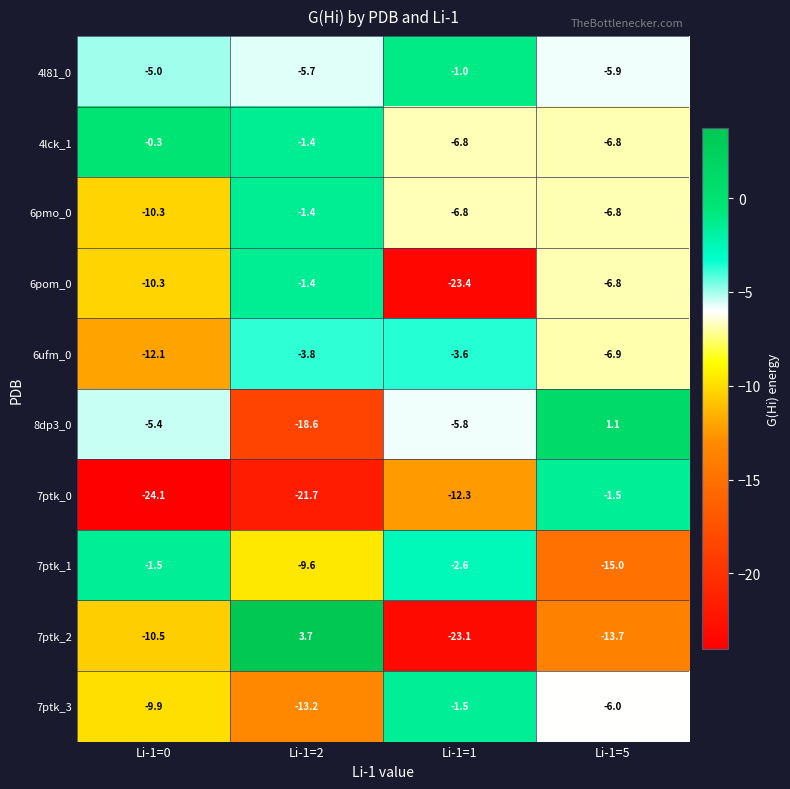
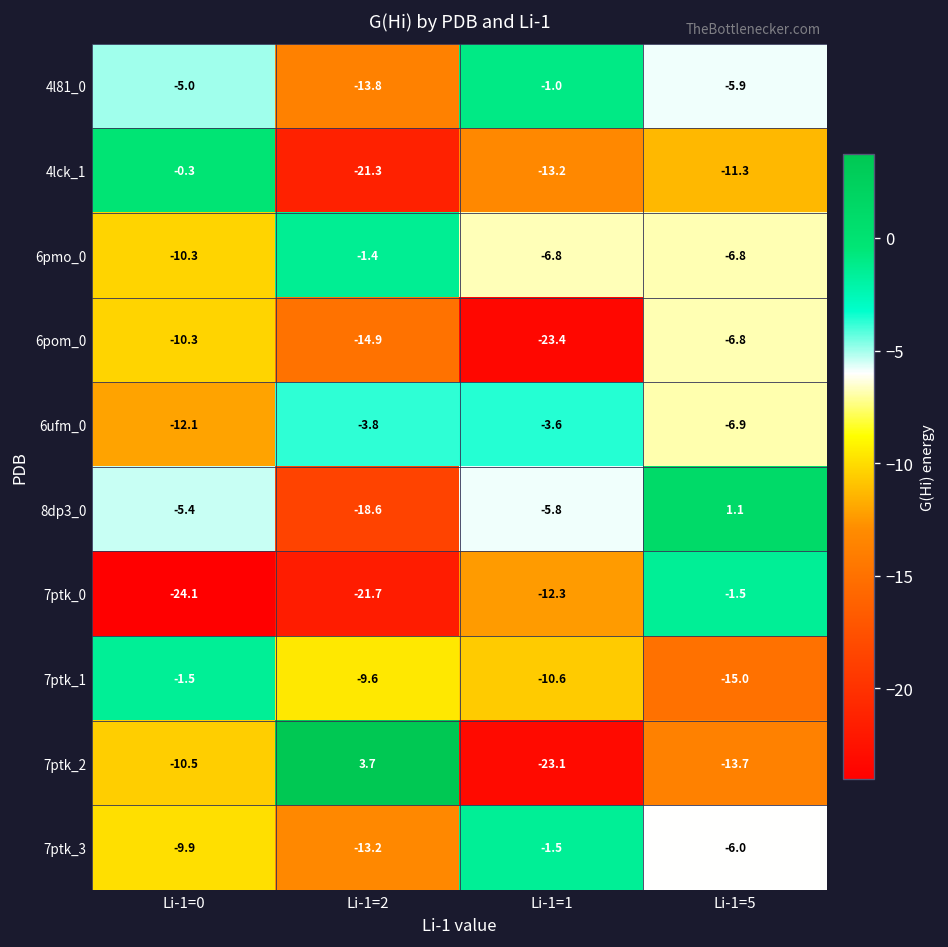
  {
    "4l81_0": {
      "Li-1=0": -5.0,
-     "Li-1=2": -5.7,
+     "Li-1=2": -13.8,
      "Li-1=1": -1.0,
      "Li-1=5": -5.9
    },
    "4lck_1": {
      "Li-1=0": -0.3,
-     "Li-1=2": -1.4,
-     "Li-1=1": -6.8,
-     "Li-1=5": -6.8
+     "Li-1=2": -21.3,
+     "Li-1=1": -13.2,
+     "Li-1=5": -11.3
    },
    "6pmo_0": {
      "Li-1=0": -10.3,
      "Li-1=2": -1.4,
      "Li-1=1": -6.8,
      "Li-1=5": -6.8
    },
    "6pom_0": {
      "Li-1=0": -10.3,
-     "Li-1=2": -1.4,
+     "Li-1=2": -14.9,
      "Li-1=1": -23.4,
      "Li-1=5": -6.8
    },
    "6ufm_0": {
      "Li-1=0": -12.1,
      "Li-1=2": -3.8,
      "Li-1=1": -3.6,
      "Li-1=5": -6.9
    },
    "8dp3_0": {
      "Li-1=0": -5.4,
      "Li-1=2": -18.6,
      "Li-1=1": -5.8,
      "Li-1=5": 1.1
    },
    "7ptk_0": {
      "Li-1=0": -24.1,
      "Li-1=2": -21.7,
      "Li-1=1": -12.3,
      "Li-1=5": -1.5
    },
    "7ptk_1": {
      "Li-1=0": -1.5,
      "Li-1=2": -9.6,
-     "Li-1=1": -2.6,
+     "Li-1=1": -10.6,
      "Li-1=5": -15.0
    },
    "7ptk_2": {
      "Li-1=0": -10.5,
      "Li-1=2": 3.7,
      "Li-1=1": -23.1,
      "Li-1=5": -13.7
    },
    "7ptk_3": {
      "Li-1=0": -9.9,
      "Li-1=2": -13.2,
      "Li-1=1": -1.5,
      "Li-1=5": -6.0
    }
  }
